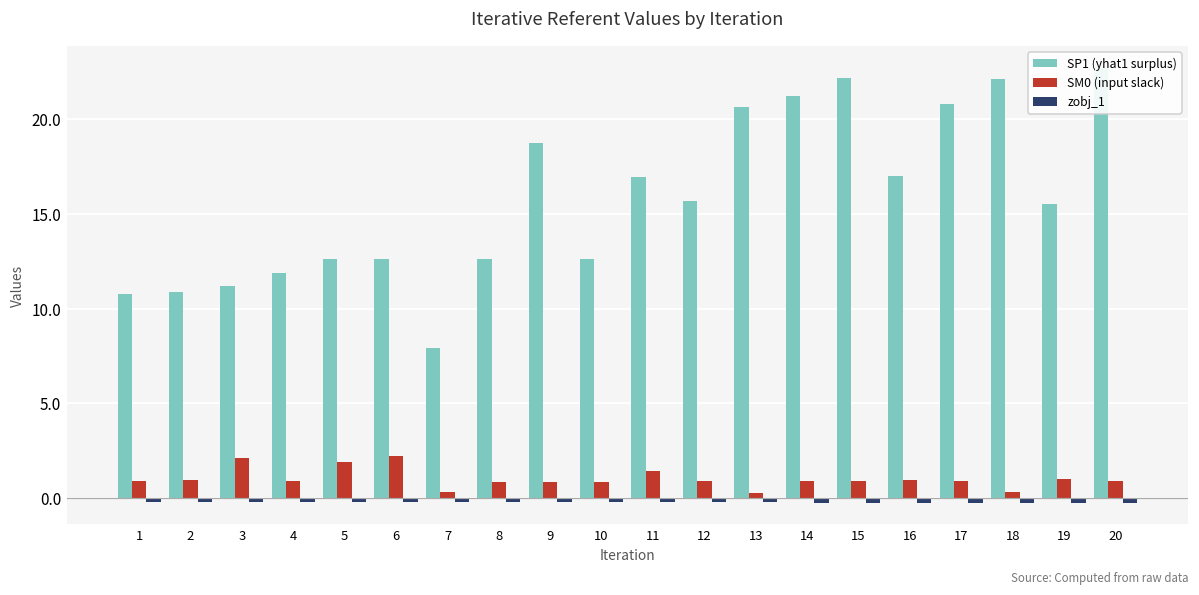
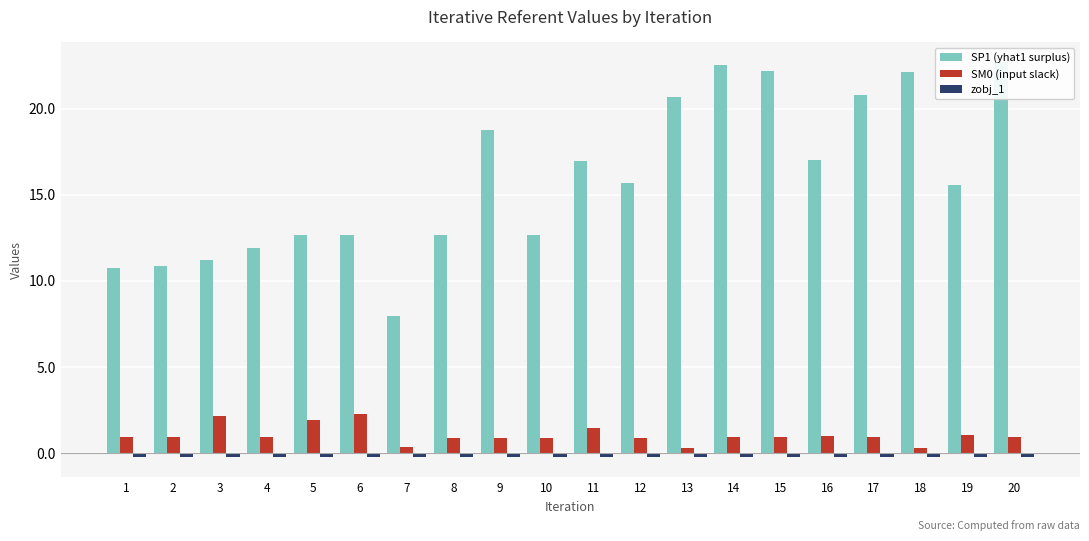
  {
    "SP1 (yhat1 surplus)": {
      "1": 10.8,
      "2": 10.9,
      "3": 11.2,
      "4": 11.9,
      "5": 12.6,
      "6": 12.6,
      "7": 7.9,
      "8": 12.6,
      "9": 18.7,
      "10": 12.6,
      "11": 17.0,
      "12": 15.7,
      "13": 20.7,
-     "14": 21.2,
+     "14": 22.6,
      "15": 22.2,
      "16": 17.0,
      "17": 20.8,
      "18": 22.1,
      "19": 15.6
    },
    "SM0 (input slack)": {
      "1": 0.9,
      "2": 0.9,
      "3": 2.1,
      "4": 0.9,
      "5": 1.9,
      "6": 2.2,
      "7": 0.3,
      "8": 0.8,
      "9": 0.8,
      "10": 0.8,
      "11": 1.4,
      "12": 0.9,
      "13": 0.3,
      "14": 0.9,
      "15": 0.9,
      "16": 1.0,
      "17": 0.9,
      "18": 0.3,
      "19": 1.0,
      "20": 0.9
    },
    "zobj_1": {
      "1": -0.2,
      "2": -0.2,
      "3": -0.2,
      "4": -0.2,
      "5": -0.2,
      "6": -0.2,
      "7": -0.2,
      "8": -0.2,
      "9": -0.2,
      "10": -0.2,
      "11": -0.2,
      "12": -0.2,
      "13": -0.2,
      "14": -0.2,
      "15": -0.2,
      "16": -0.2,
      "17": -0.2,
      "18": -0.2,
      "19": -0.3,
      "20": -0.3
    }
  }
